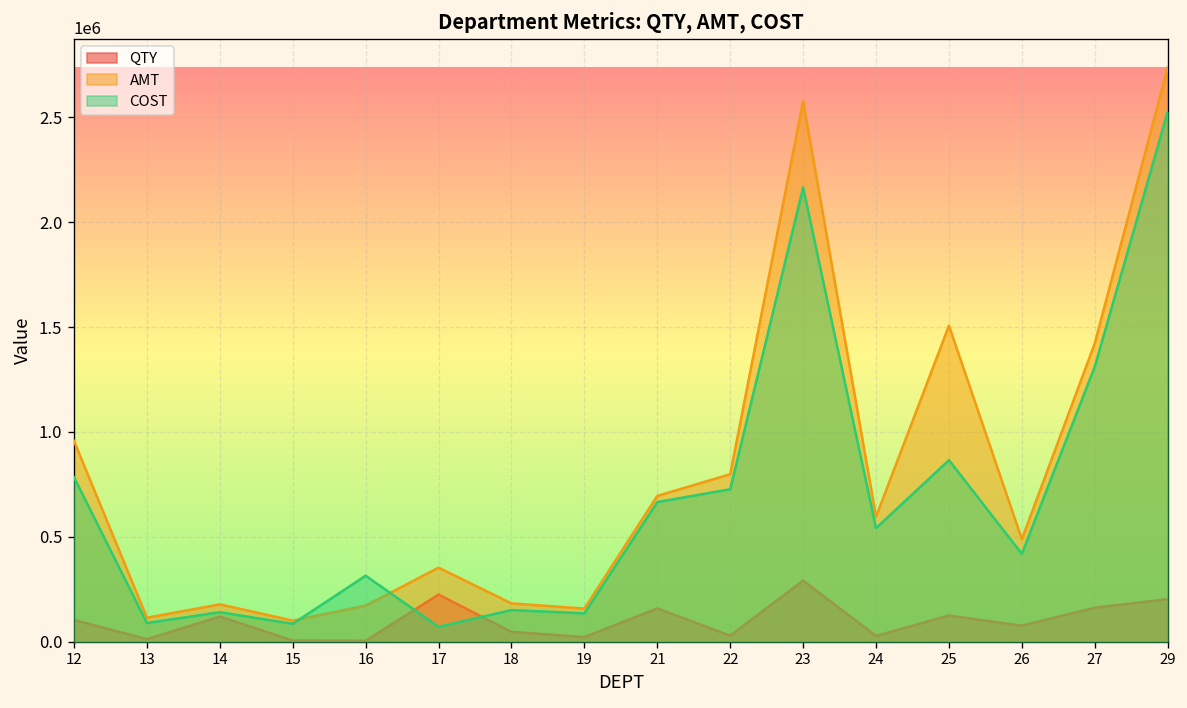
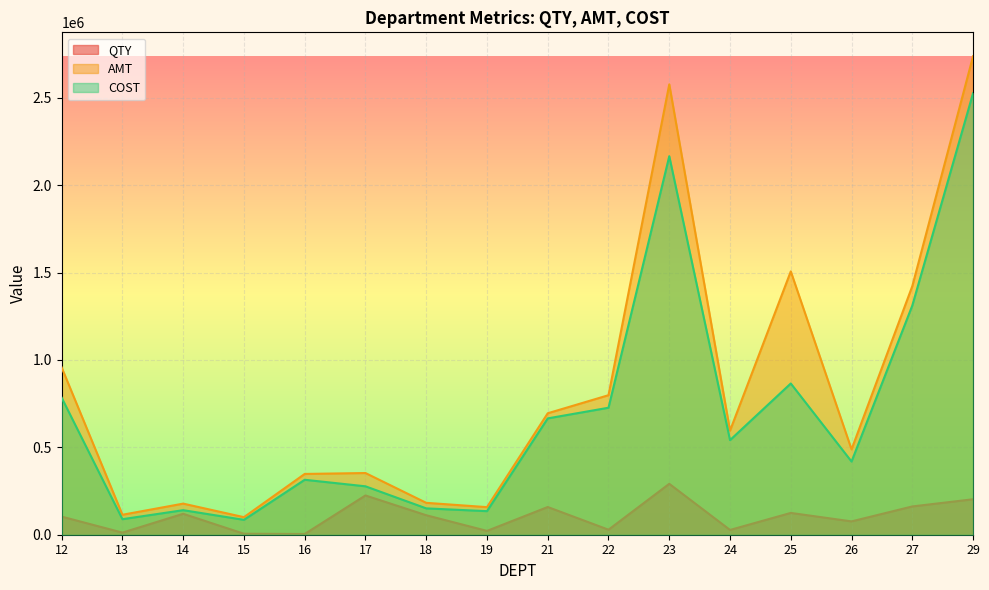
  {
    "QTY": {
      "12": 100000,
      "13": 10000,
      "14": 120000,
      "15": 10000,
      "16": 0,
      "17": 220000,
-     "18": 50000,
+     "18": 110000,
      "19": 20000,
      "21": 160000,
      "22": 30000,
      "23": 290000,
      "24": 30000,
      "25": 120000,
      "26": 80000,
      "27": 160000,
      "29": 200000
    },
    "AMT": {
      "12": 960000,
      "13": 110000,
      "14": 180000,
      "15": 100000,
-     "16": 170000,
+     "16": 350000,
      "17": 350000,
      "18": 180000,
      "19": 160000,
      "21": 700000,
      "22": 800000,
      "23": 2580000,
      "24": 600000,
      "25": 1510000,
      "26": 490000,
      "27": 1420000,
      "29": 2740000
    },
    "COST": {
      "12": 780000,
      "13": 90000,
      "14": 140000,
      "15": 90000,
      "16": 310000,
-     "17": 70000,
+     "17": 280000,
      "18": 150000,
      "19": 130000,
      "21": 670000,
      "22": 730000,
      "23": 2170000,
      "24": 540000,
      "25": 870000,
      "26": 420000,
      "27": 1310000,
      "29": 2530000
    }
  }
